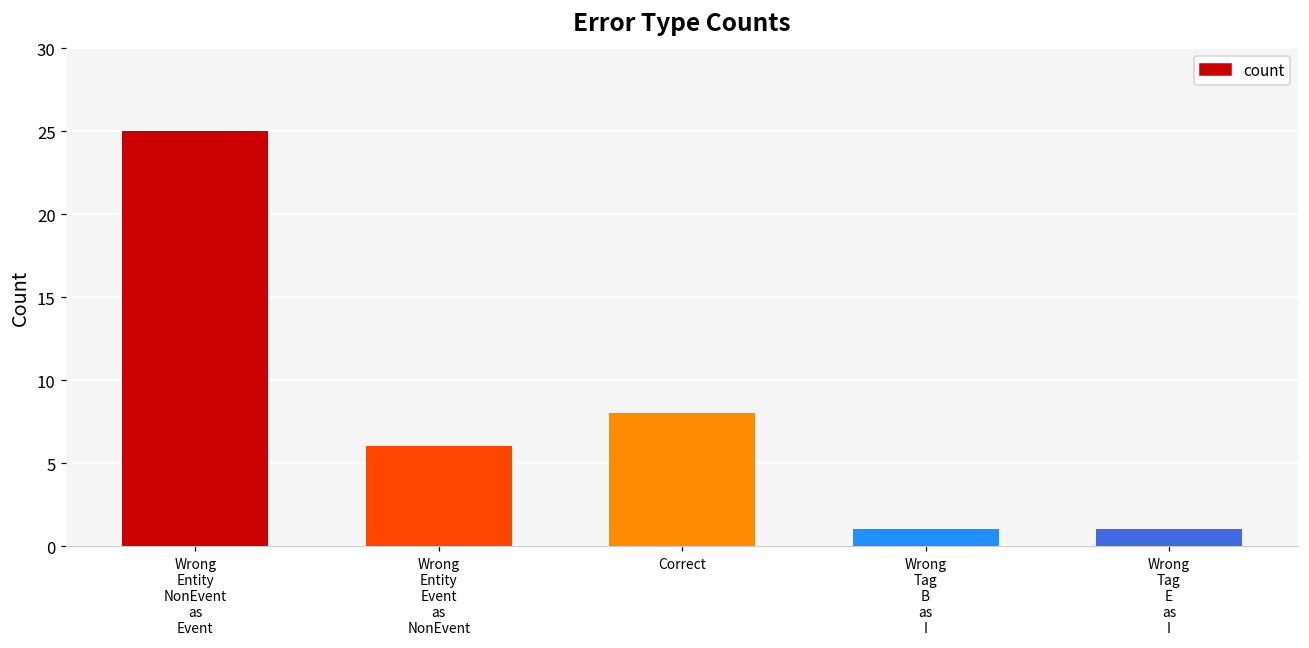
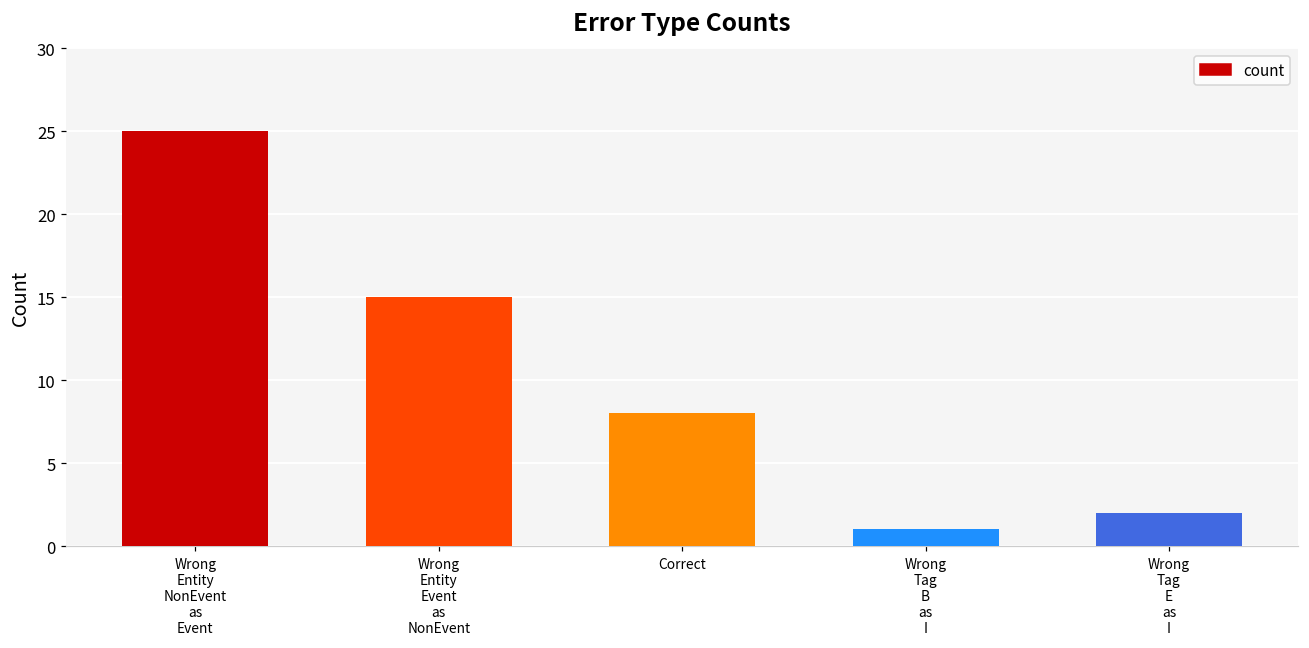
  {
    "Wrong Entity NonEvent as Event": 25,
-   "Wrong Entity Event as NonEvent": 6,
+   "Wrong Entity Event as NonEvent": 15,
    "Correct": 8,
    "Wrong Tag B as I": 1,
-   "Wrong Tag E as I": 1
+   "Wrong Tag E as I": 2
  }
